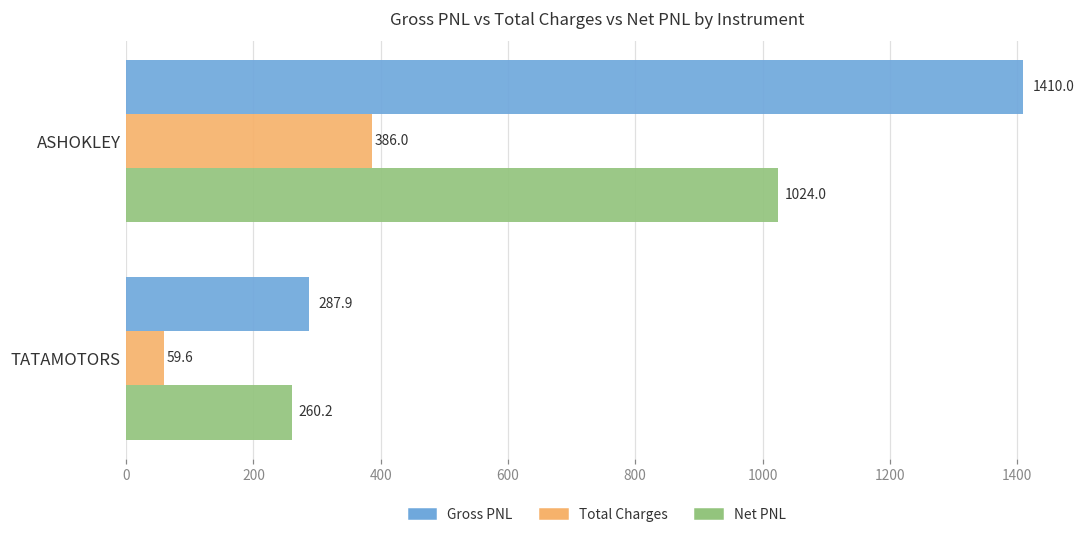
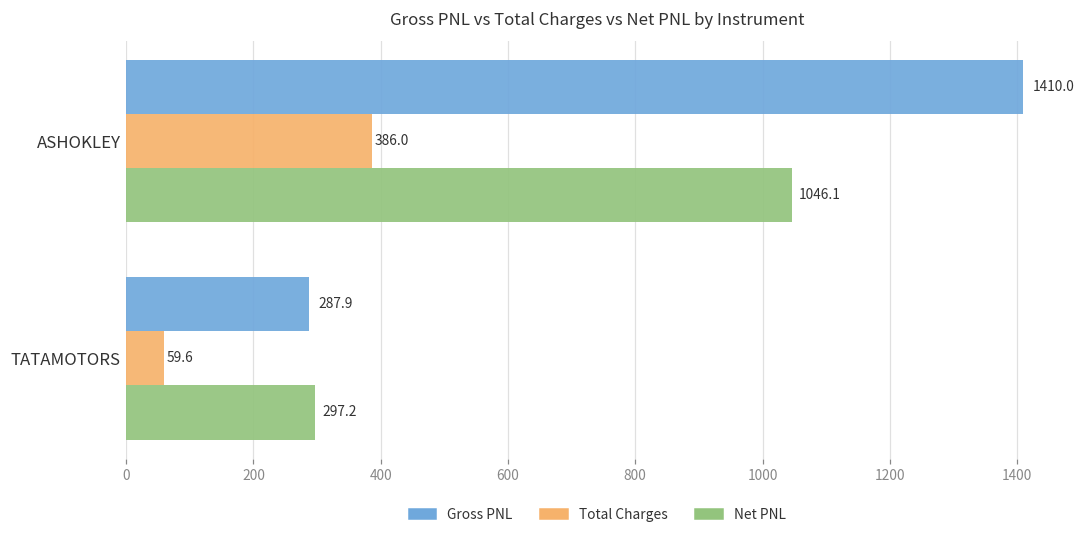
  {
    "Gross PNL": {
      "ASHOKLEY": 1410.0,
      "TATAMOTORS": 287.9
    },
    "Total Charges": {
      "ASHOKLEY": 386.0,
      "TATAMOTORS": 59.6
    },
    "Net PNL": {
-     "ASHOKLEY": 1024.0,
-     "TATAMOTORS": 260.2
+     "ASHOKLEY": 1046.1,
+     "TATAMOTORS": 297.2
    }
  }
